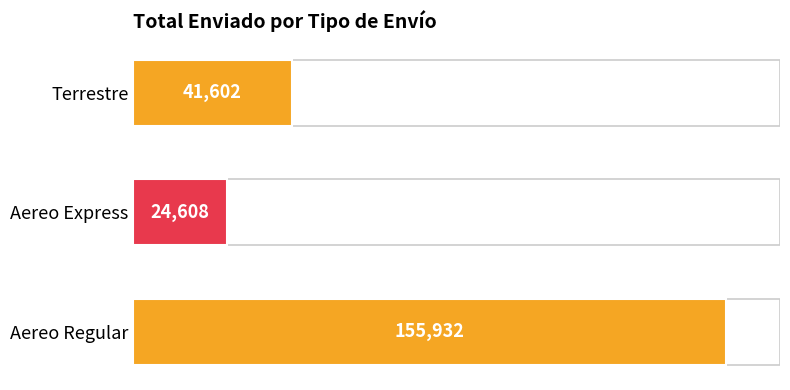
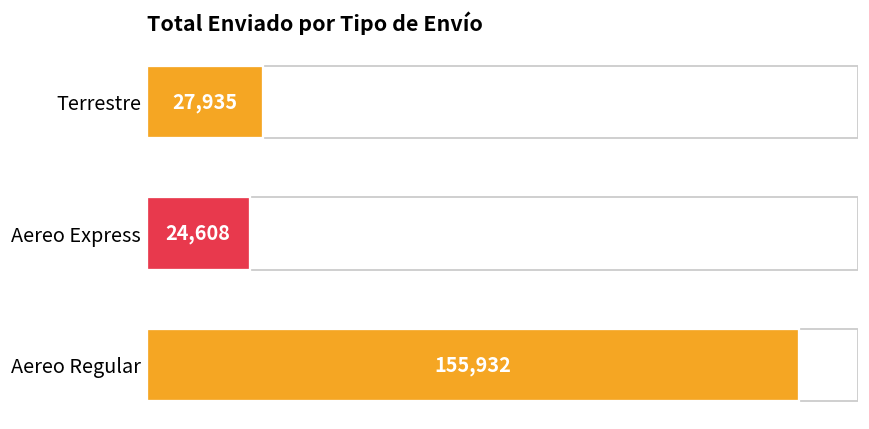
  {
-   "Terrestre": "41,602",
+   "Terrestre": "27,935",
    "Aereo Express": "24,608",
    "Aereo Regular": "155,932"
  }
